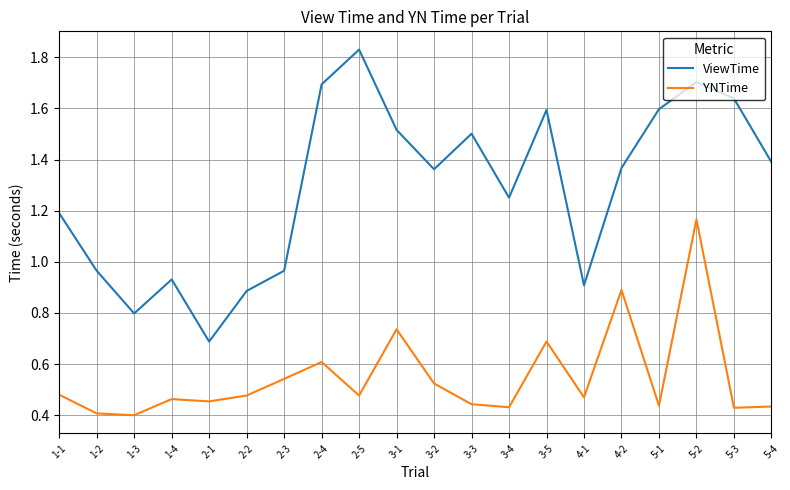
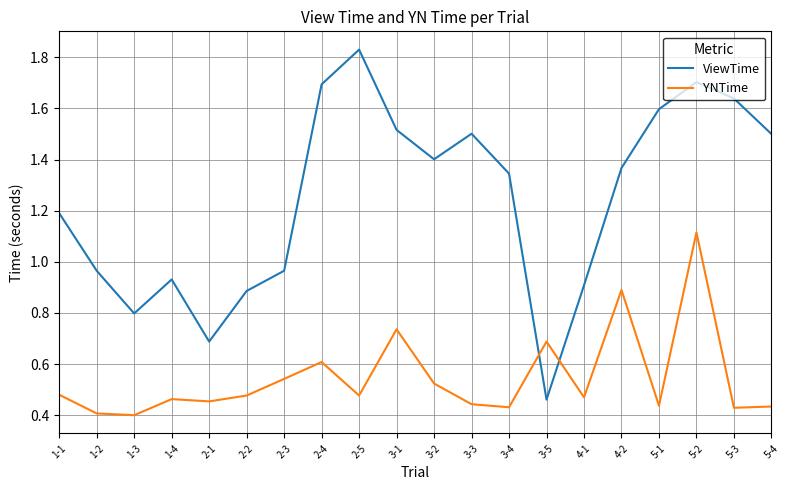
  {
    "ViewTime": {
      "1-1": 1.19,
      "1-2": 0.97,
      "1-3": 0.80,
      "1-4": 0.93,
      "2-1": 0.69,
      "2-2": 0.89,
      "2-3": 0.97,
      "2-4": 1.69,
      "2-5": 1.83,
      "3-1": 1.52,
-     "3-2": 1.36,
+     "3-2": 1.40,
      "3-3": 1.50,
-     "3-4": 1.25,
-     "3-5": 1.59,
+     "3-4": 1.35,
+     "3-5": 0.46,
      "4-1": 0.91,
      "4-2": 1.37,
      "5-1": 1.60,
-     "5-4": 1.39
+     "5-4": 1.50
    },
    "YNTime": {
      "1-1": 0.48,
      "1-2": 0.41,
      "1-3": 0.40,
      "1-4": 0.46,
      "2-1": 0.45,
      "2-2": 0.48,
      "2-3": 0.54,
      "2-4": 0.61,
      "2-5": 0.48,
      "3-1": 0.74,
      "3-2": 0.52,
      "3-3": 0.44,
      "3-4": 0.43,
      "3-5": 0.69,
      "4-1": 0.47,
      "4-2": 0.89,
      "5-1": 0.44,
-     "5-2": 1.17,
+     "5-2": 1.12,
      "5-3": 0.43,
      "5-4": 0.43
    }
  }
